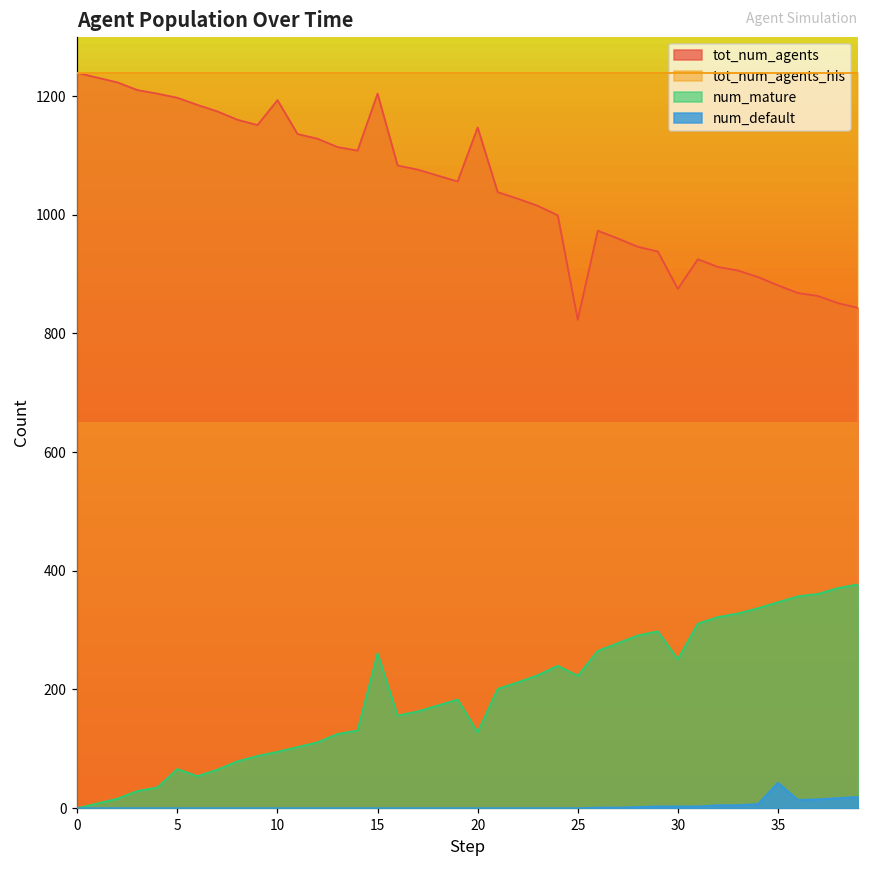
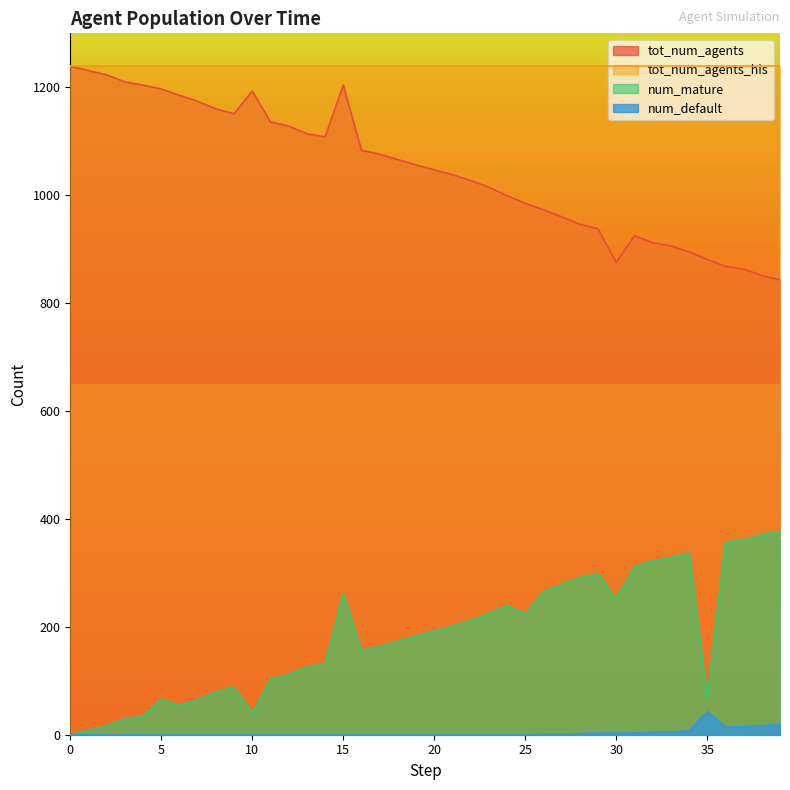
  {
    "tot_num_agents": {
      "5": 1200,
      "10": 1190,
      "15": 1200,
-     "20": 1150,
-     "25": 820,
+     "20": 1050,
+     "25": 990,
      "30": 880,
      "35": 880
    },
    "tot_num_agents_his": {
      "5": 1240,
      "10": 1240,
      "15": 1240,
      "20": 1240,
      "25": 1240
    },
    "num_mature": {
      "5": 70,
-     "10": 100,
+     "10": 40,
      "15": 260,
-     "20": 130,
+     "20": 190,
      "25": 220,
      "30": 250,
-     "35": 350
+     "35": 70
    },
    "num_default": {
      "5": 0,
      "10": 0,
      "15": 0,
      "20": 0,
      "25": 0,
      "30": 0,
      "35": 40
    }
  }
